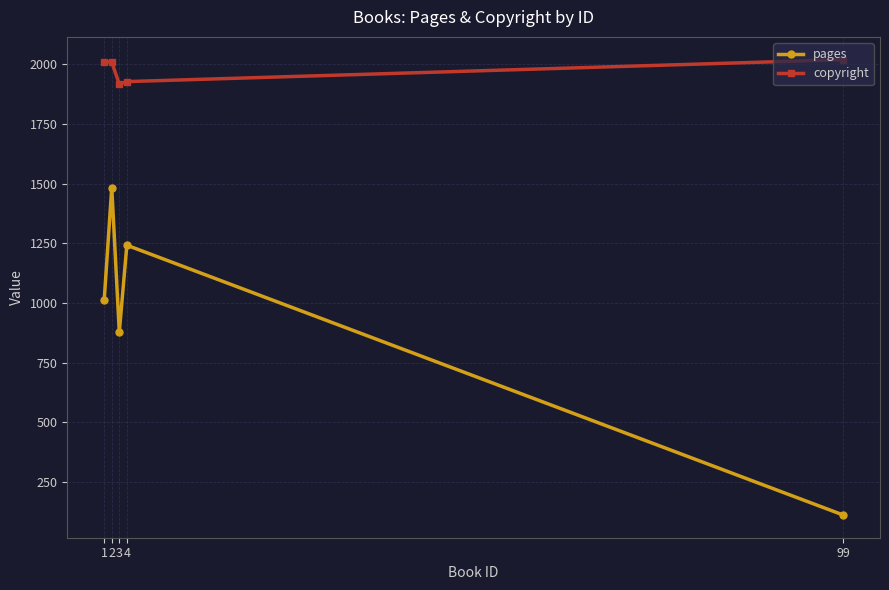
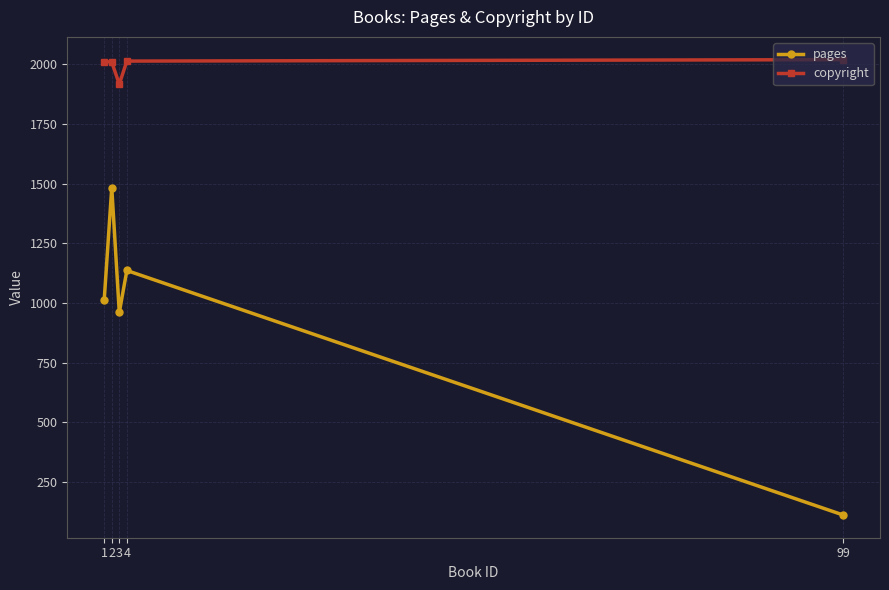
  {
    "pages": {
      "1": 1010,
      "2": 1480,
-     "3": 880,
-     "4": 1240,
+     "3": 960,
+     "4": 1140,
      "99": 110
    },
    "copyright": {
      "1": 2010,
      "2": 2010,
      "3": 1920,
-     "4": 1930
+     "4": 2010
    }
  }
